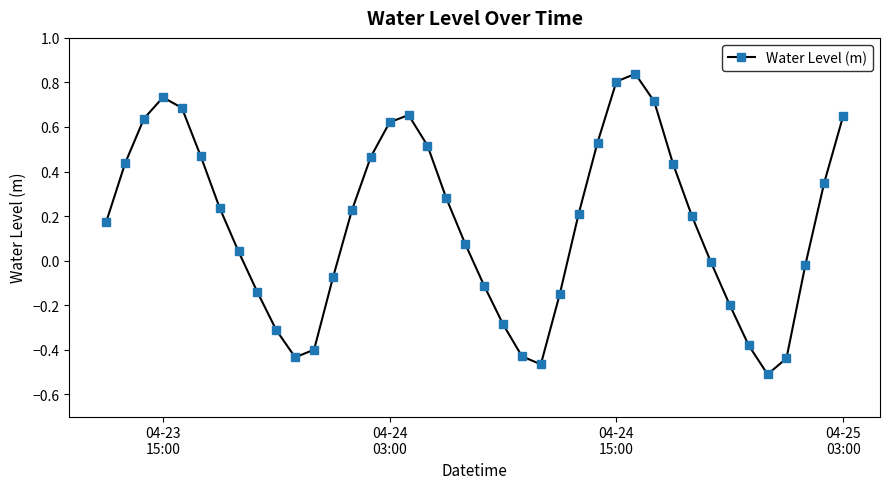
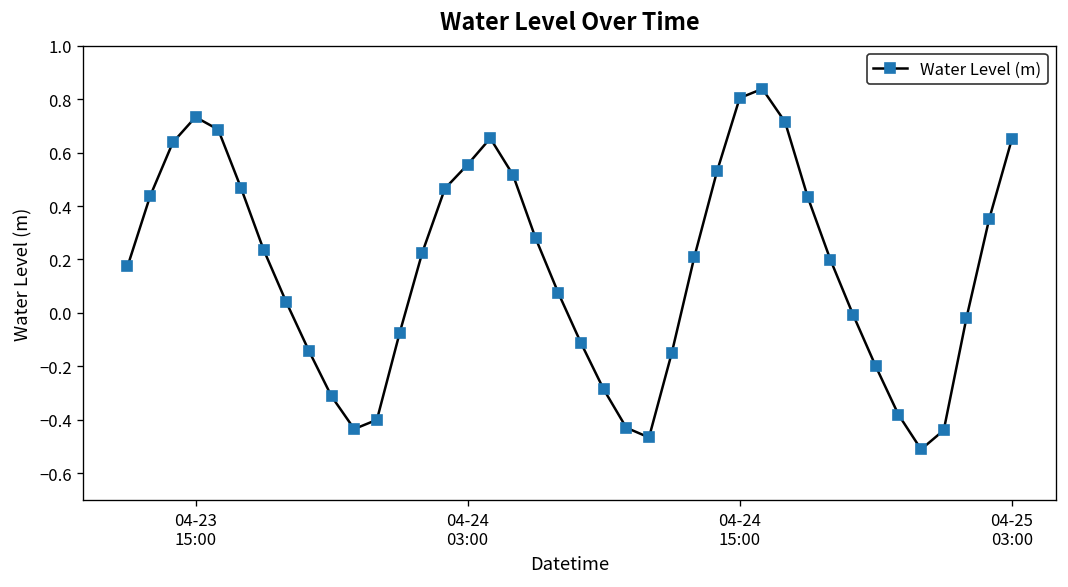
  {
    "04-23 15:00": 0.73,
-   "04-24 03:00": 0.62,
+   "04-24 03:00": 0.55,
    "04-24 15:00": 0.80,
    "04-25 03:00": 0.65
  }
